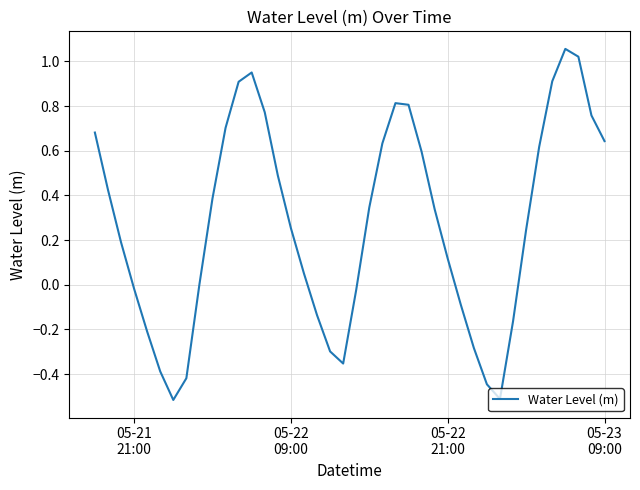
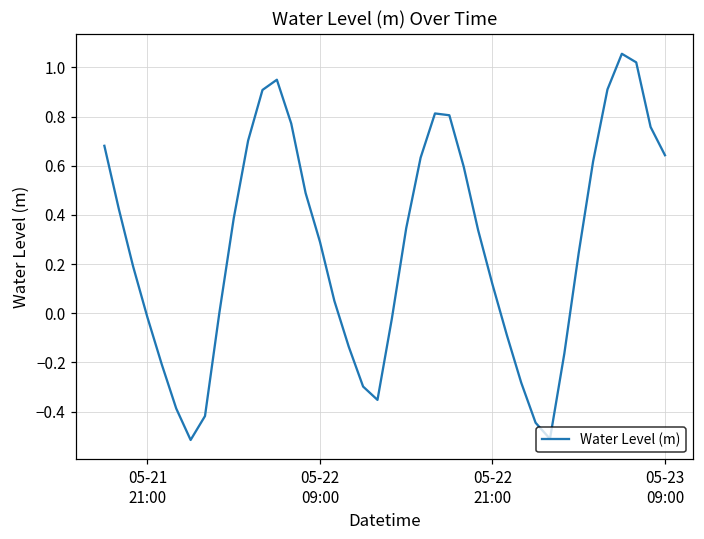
  {
    "05-21 21:00": -0.02,
-   "05-22 09:00": 0.25,
+   "05-22 09:00": 0.29,
    "05-22 21:00": 0.12,
    "05-23 09:00": 0.64
  }
